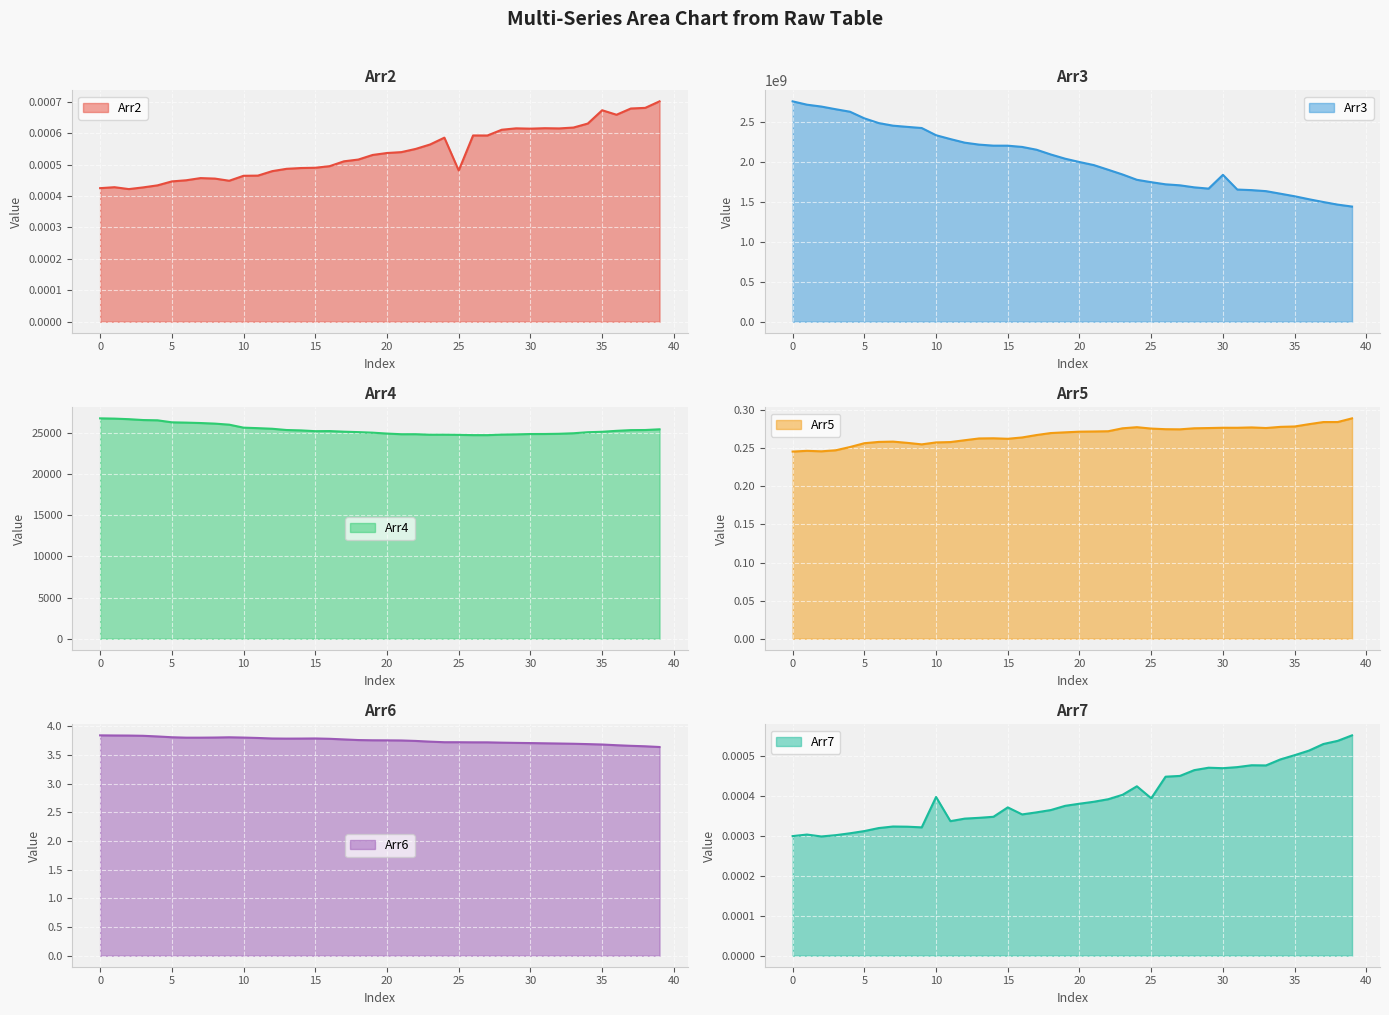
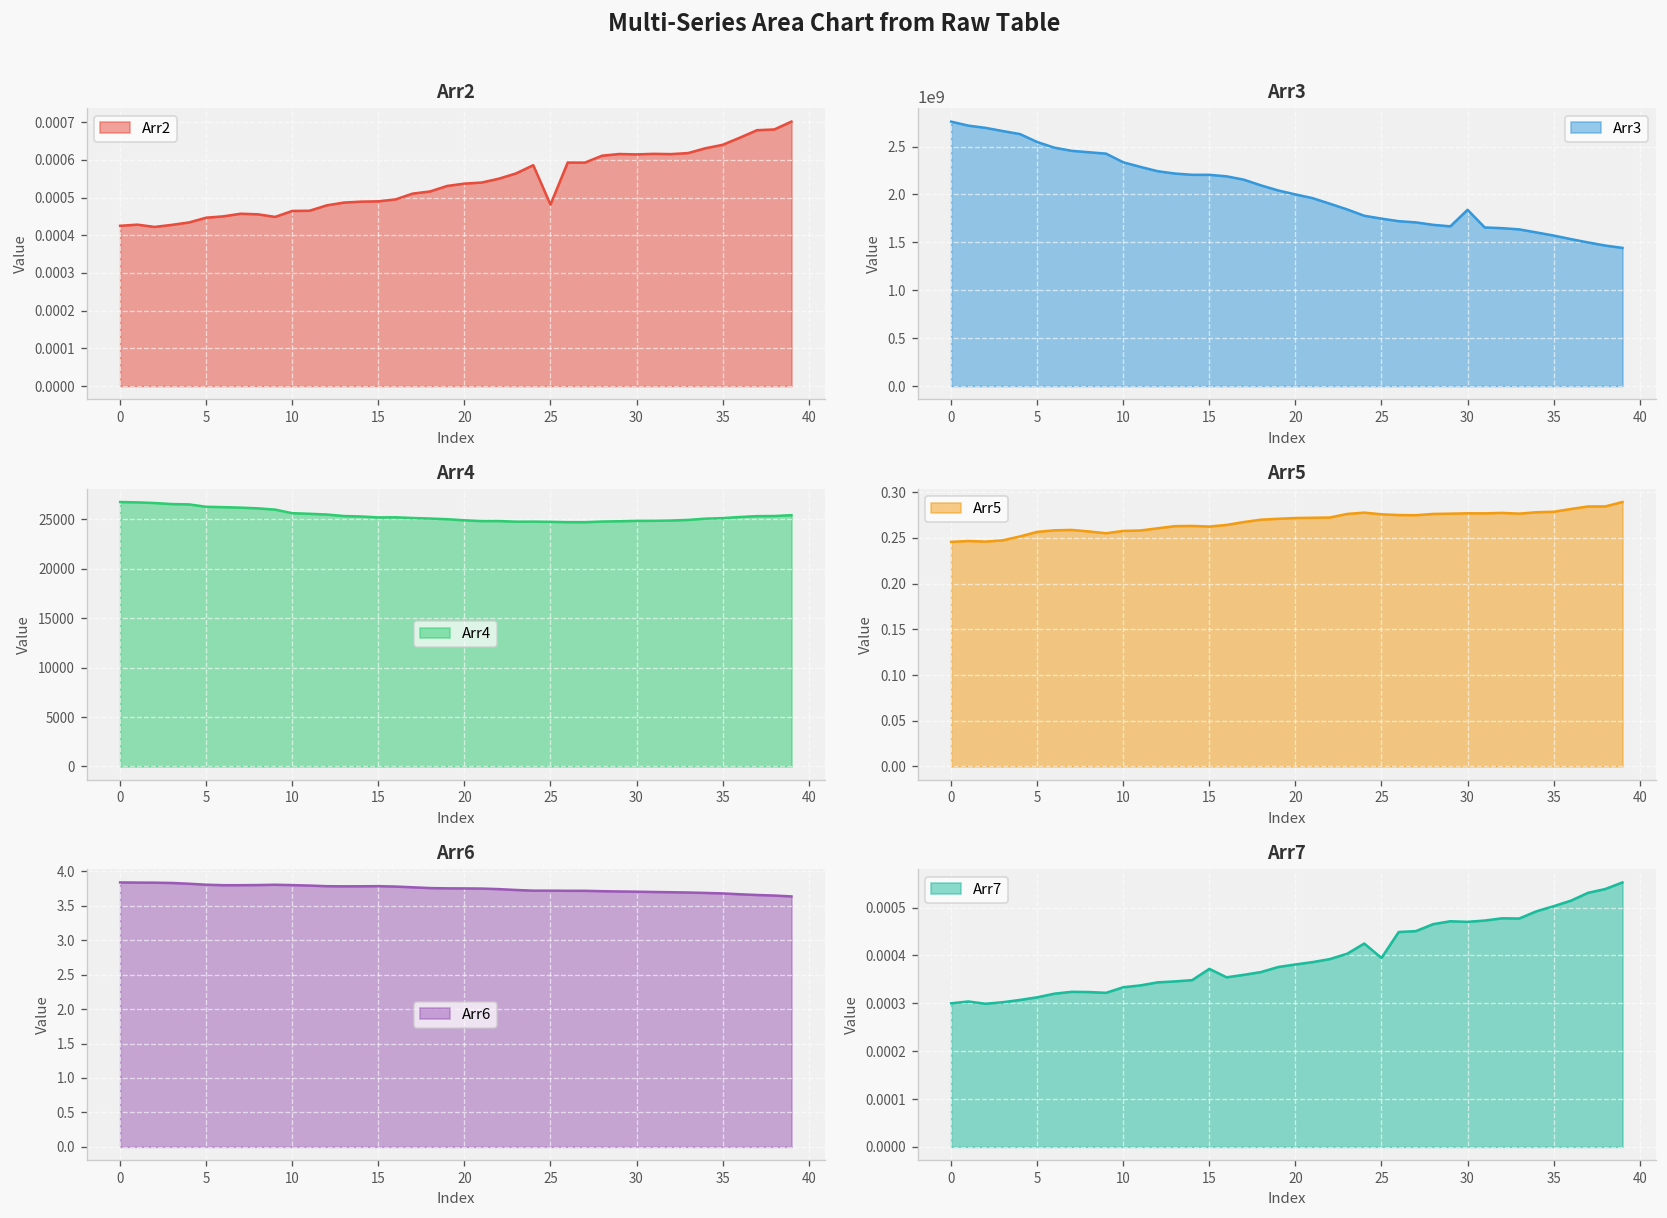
  {
    "Arr2": {
      "0": 0.00043,
      "5": 0.00045,
      "10": 0.00046,
      "15": 0.00049,
      "20": 0.00054,
      "25": 0.00048,
      "30": 0.00061,
-     "35": 0.00067
+     "35": 0.00064
    },
    "Arr3": {
      "0": 2800000000,
      "5": 2500000000,
      "10": 2300000000,
      "15": 2200000000,
      "20": 2000000000,
      "25": 1700000000,
      "30": 1800000000,
      "35": 1600000000
    },
    "Arr4": {
      "0": 27000,
      "5": 26000,
      "10": 26000,
      "15": 25000,
      "20": 25000,
      "25": 25000,
      "30": 25000,
      "35": 25000
    },
    "Arr5": {
      "0": 0.25,
      "5": 0.26,
      "10": 0.26,
      "15": 0.26,
      "20": 0.27,
      "25": 0.28,
      "30": 0.28,
      "35": 0.28
    },
    "Arr6": {
      "0": 3.8,
      "5": 3.8,
      "10": 3.8,
      "15": 3.8,
      "20": 3.8,
      "25": 3.7,
      "30": 3.7,
      "35": 3.7
    },
    "Arr7": {
      "0": 0.00030,
      "5": 0.00031,
-     "10": 0.00040,
+     "10": 0.00033,
      "15": 0.00037,
      "20": 0.00038,
      "25": 0.00039,
      "30": 0.00047,
      "35": 0.00050
    }
  }
